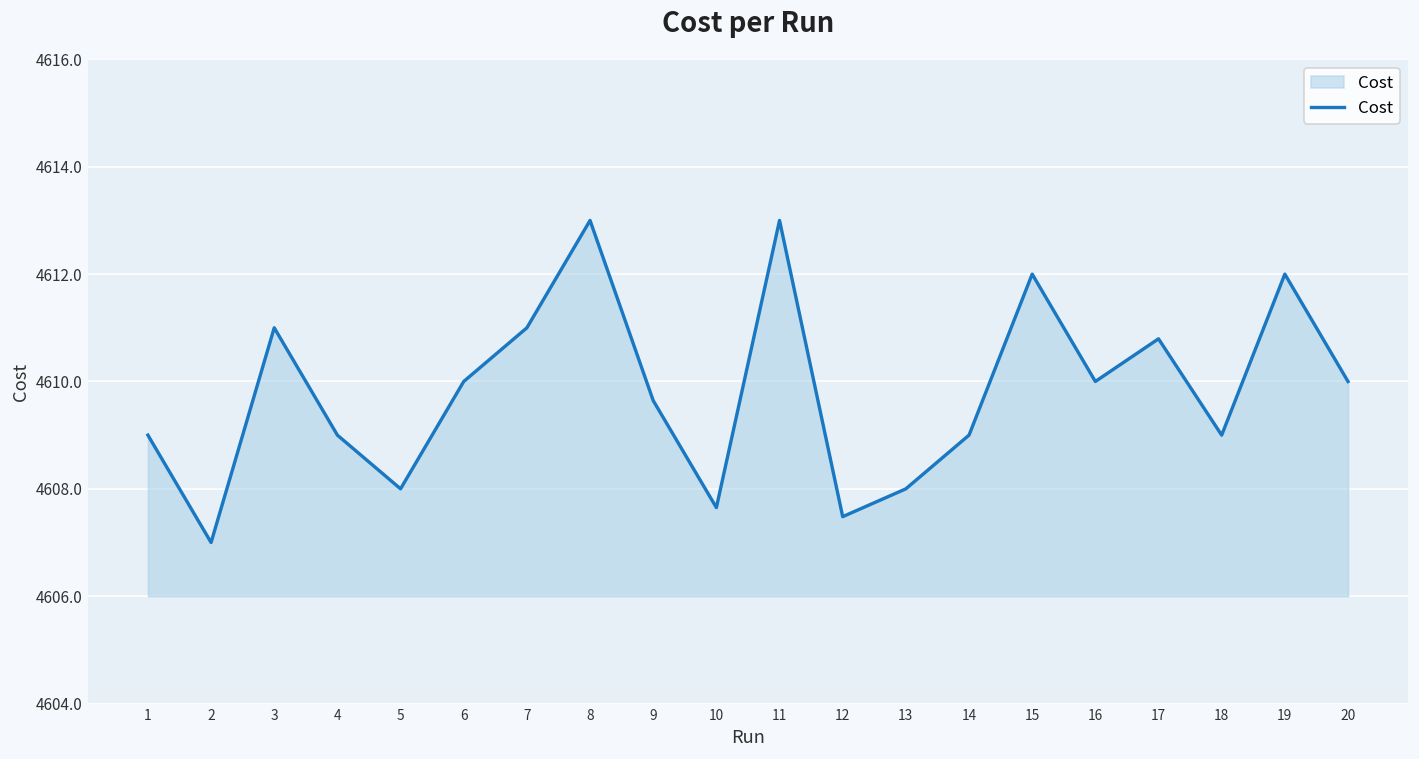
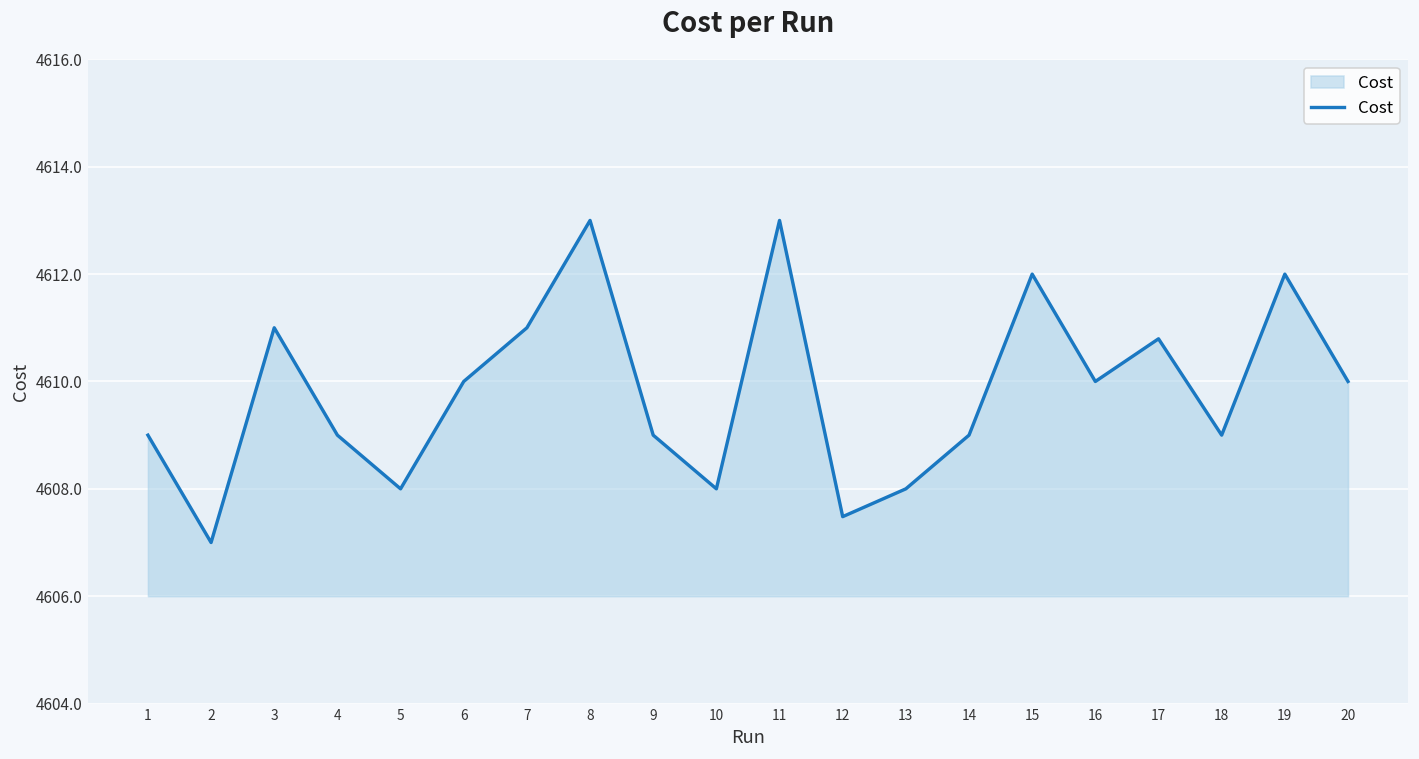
  {
    "1": 4609.0,
    "2": 4607.0,
    "3": 4611.0,
    "4": 4609.0,
    "5": 4608.0,
    "6": 4610.0,
    "7": 4611.0,
    "8": 4613.0,
-   "9": 4609.6,
-   "10": 4607.7,
+   "9": 4609.0,
+   "10": 4608.0,
    "11": 4613.0,
    "12": 4607.5,
    "13": 4608.0,
    "14": 4609.0,
    "15": 4612.0,
    "16": 4610.0,
    "17": 4610.8,
    "18": 4609.0,
    "19": 4612.0,
    "20": 4610.0
  }
